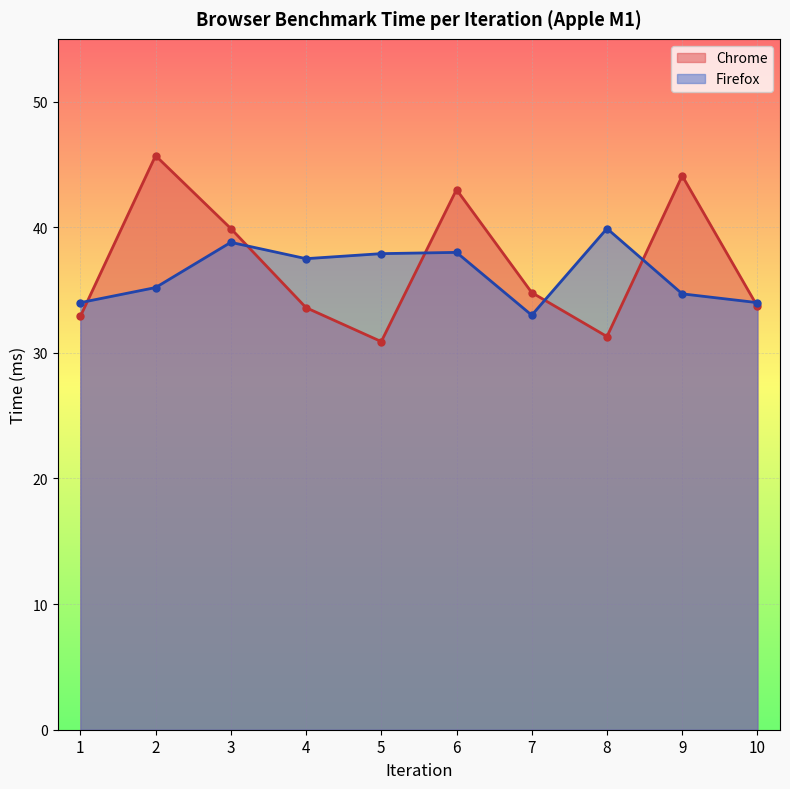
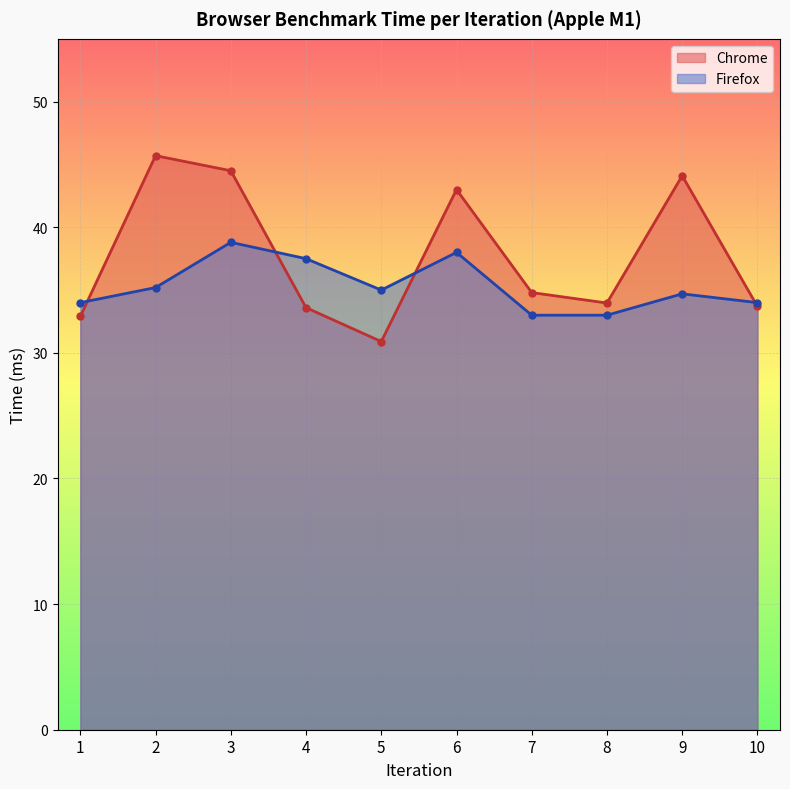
  {
    "Chrome": {
      "1": 32.9,
      "2": 45.7,
-     "3": 39.9,
+     "3": 44.5,
      "4": 33.6,
      "5": 30.9,
      "6": 43.0,
      "7": 34.8,
-     "8": 31.3,
+     "8": 34.0,
      "9": 44.1,
      "10": 33.7
    },
    "Firefox": {
      "1": 34.0,
      "2": 35.2,
      "3": 38.8,
      "4": 37.5,
-     "5": 37.9,
+     "5": 35.0,
      "6": 38.0,
      "7": 33.0,
-     "8": 39.9,
+     "8": 33.0,
      "9": 34.7,
      "10": 34.0
    }
  }
